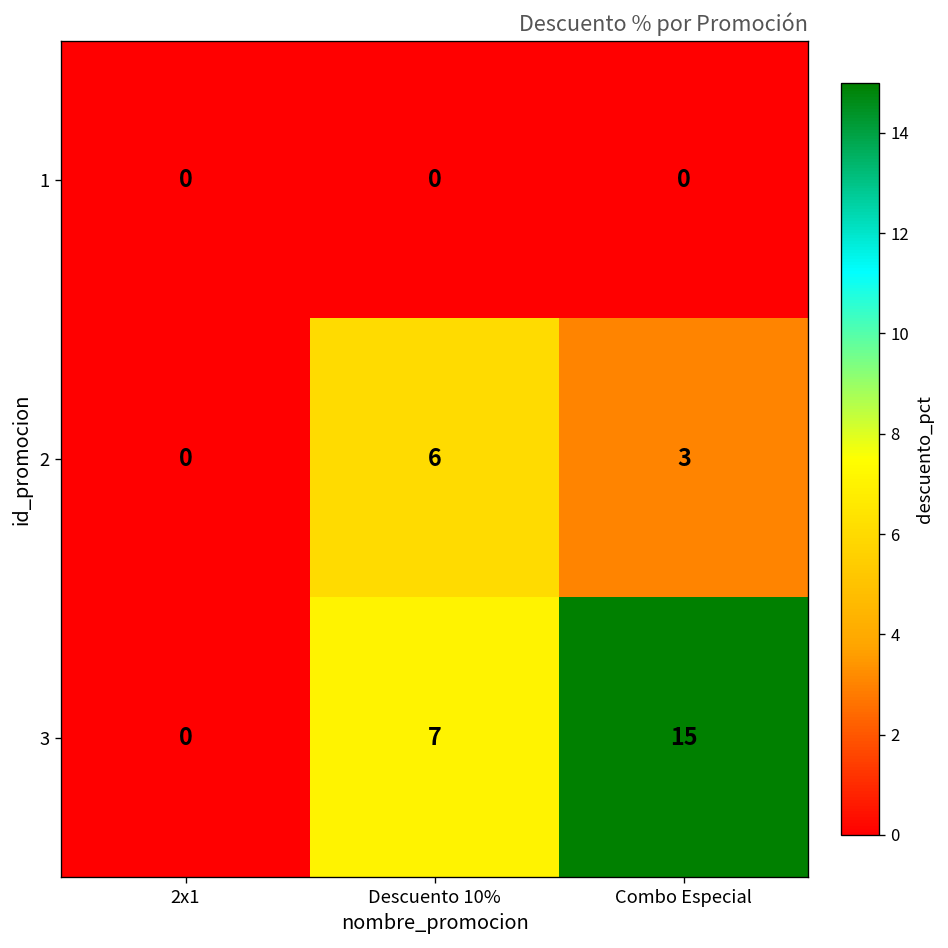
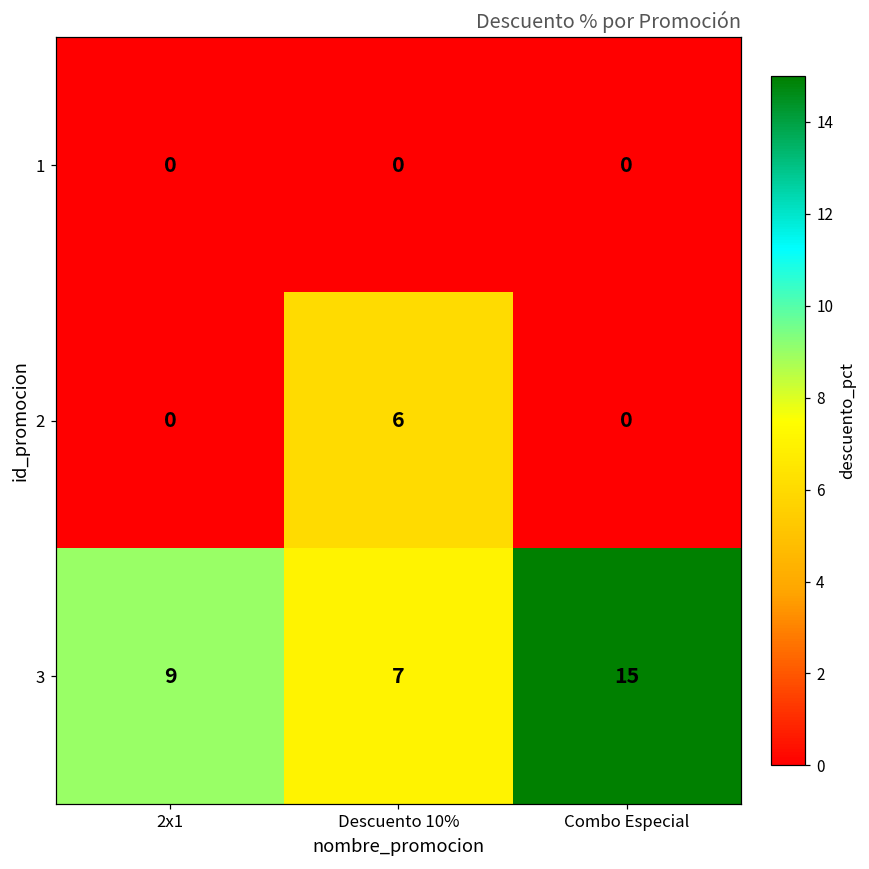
  {
    "1": {
      "2x1": 0,
      "Descuento 10%": 0,
      "Combo Especial": 0
    },
    "2": {
      "2x1": 0,
      "Descuento 10%": 6,
-     "Combo Especial": 3
+     "Combo Especial": 0
    },
    "3": {
-     "2x1": 0,
+     "2x1": 9,
      "Descuento 10%": 7,
      "Combo Especial": 15
    }
  }
